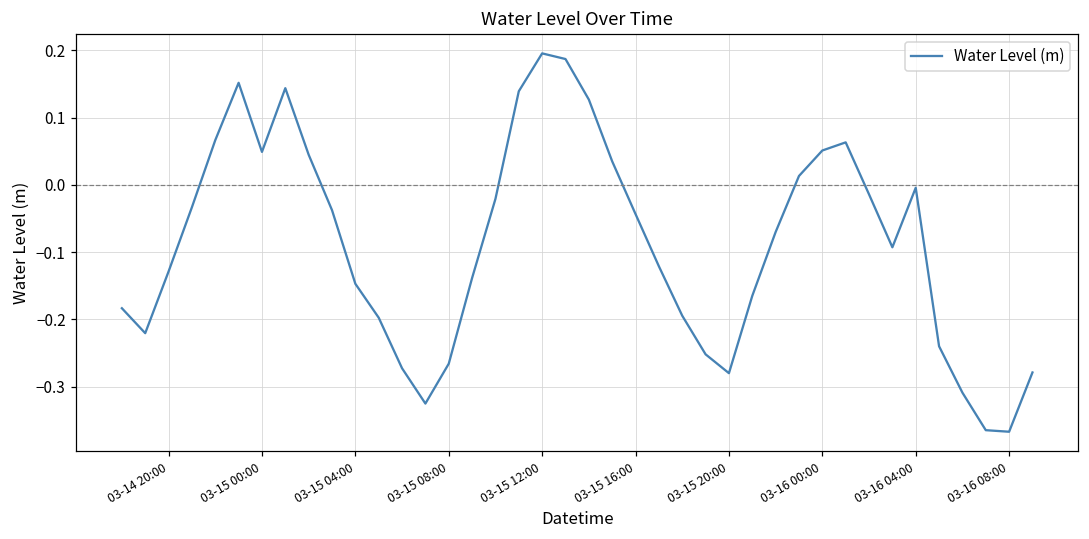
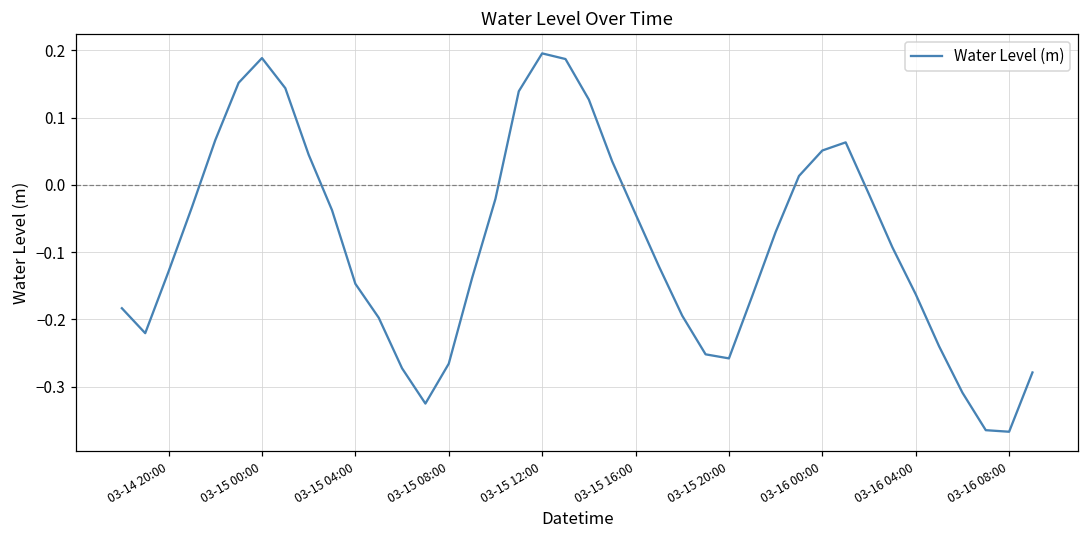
  {
    "03-14 20:00": -0.13,
-   "03-15 00:00": 0.05,
+   "03-15 00:00": 0.19,
    "03-15 04:00": -0.15,
    "03-15 08:00": -0.27,
    "03-15 12:00": 0.20,
    "03-15 16:00": -0.04,
-   "03-15 20:00": -0.28,
+   "03-15 20:00": -0.26,
    "03-16 00:00": 0.05,
-   "03-16 04:00": 0.00,
+   "03-16 04:00": -0.16,
    "03-16 08:00": -0.37
  }
